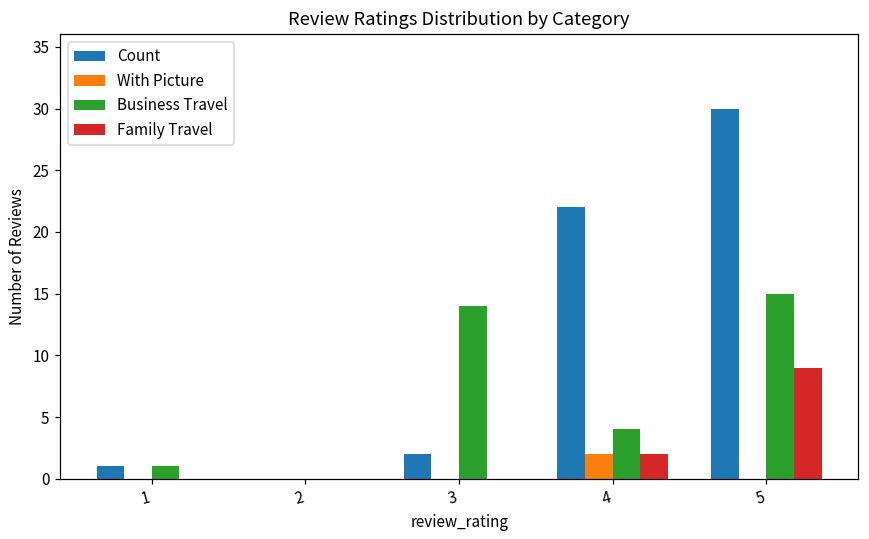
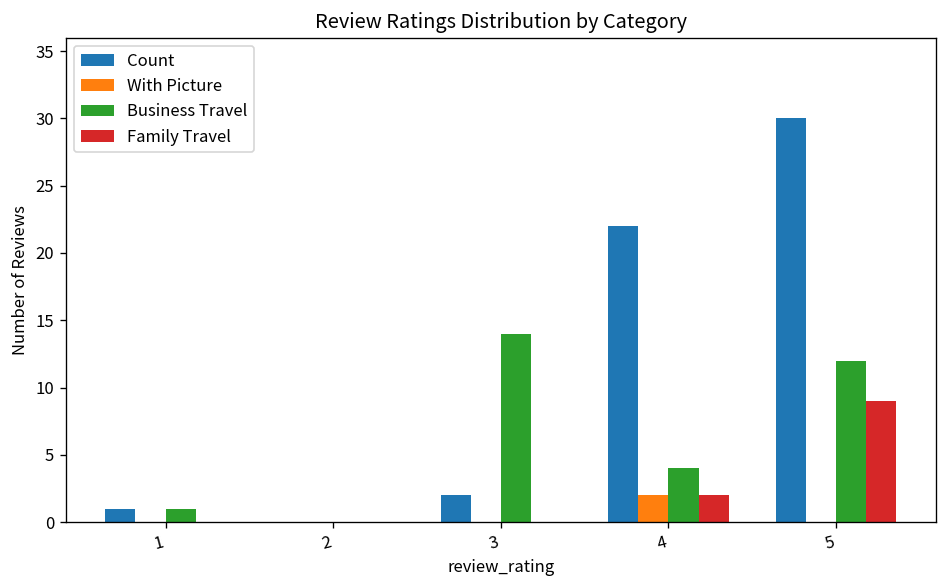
  {
    "Count": {
      "1": 1,
      "2": 0,
      "3": 2,
      "4": 22,
      "5": 30
    },
    "With Picture": {
      "1": 0,
      "2": 0,
      "3": 0,
      "4": 2,
      "5": 0
    },
    "Business Travel": {
      "1": 1,
      "2": 0,
      "3": 14,
      "4": 4,
-     "5": 15
+     "5": 12
    },
    "Family Travel": {
      "1": 0,
      "2": 0,
      "3": 0,
      "4": 2,
      "5": 9
    }
  }
